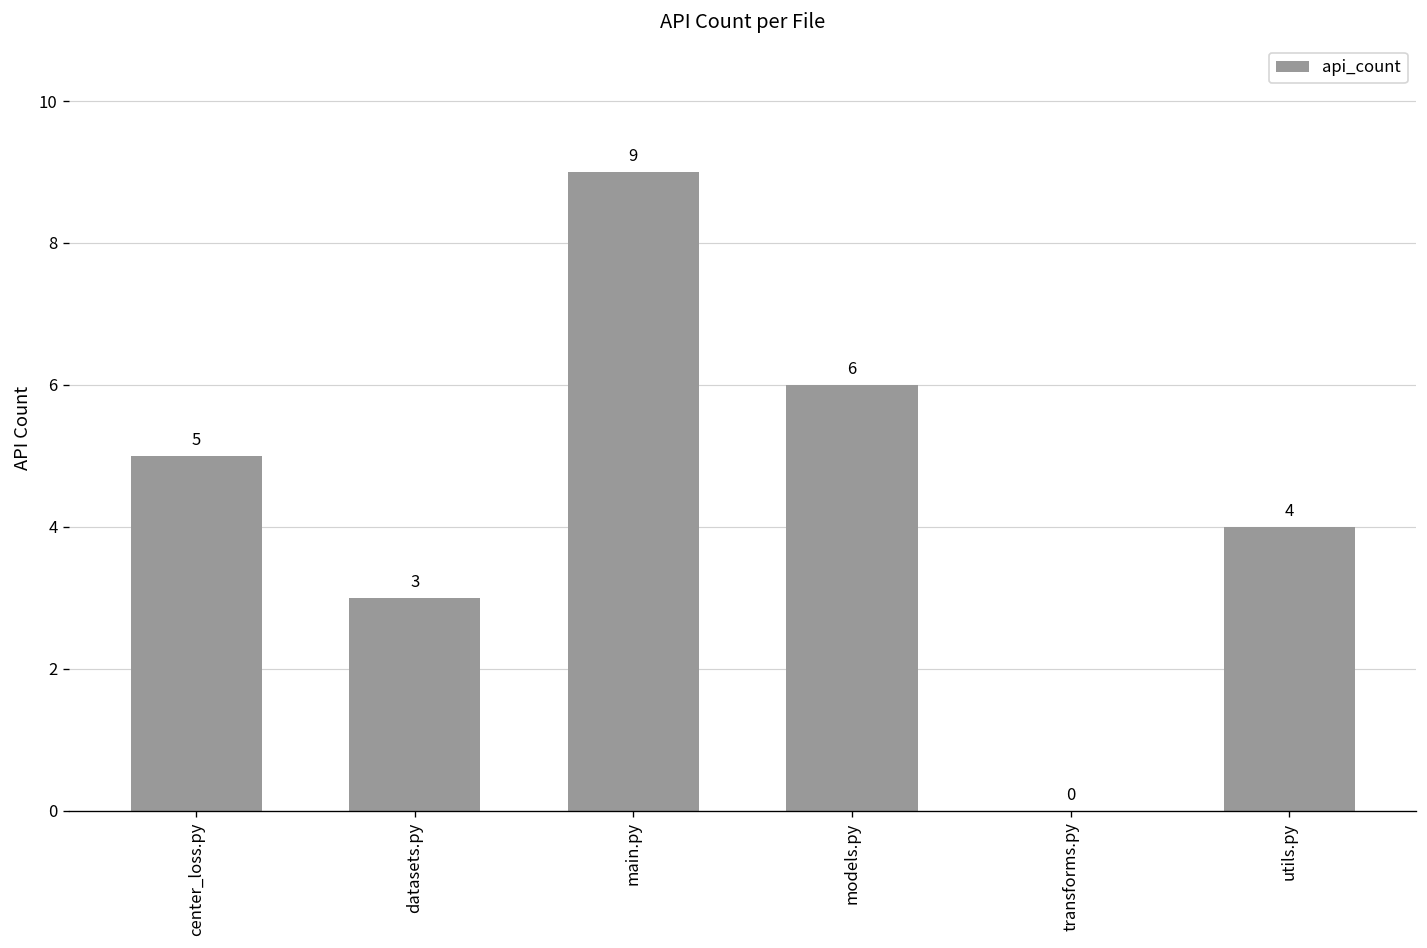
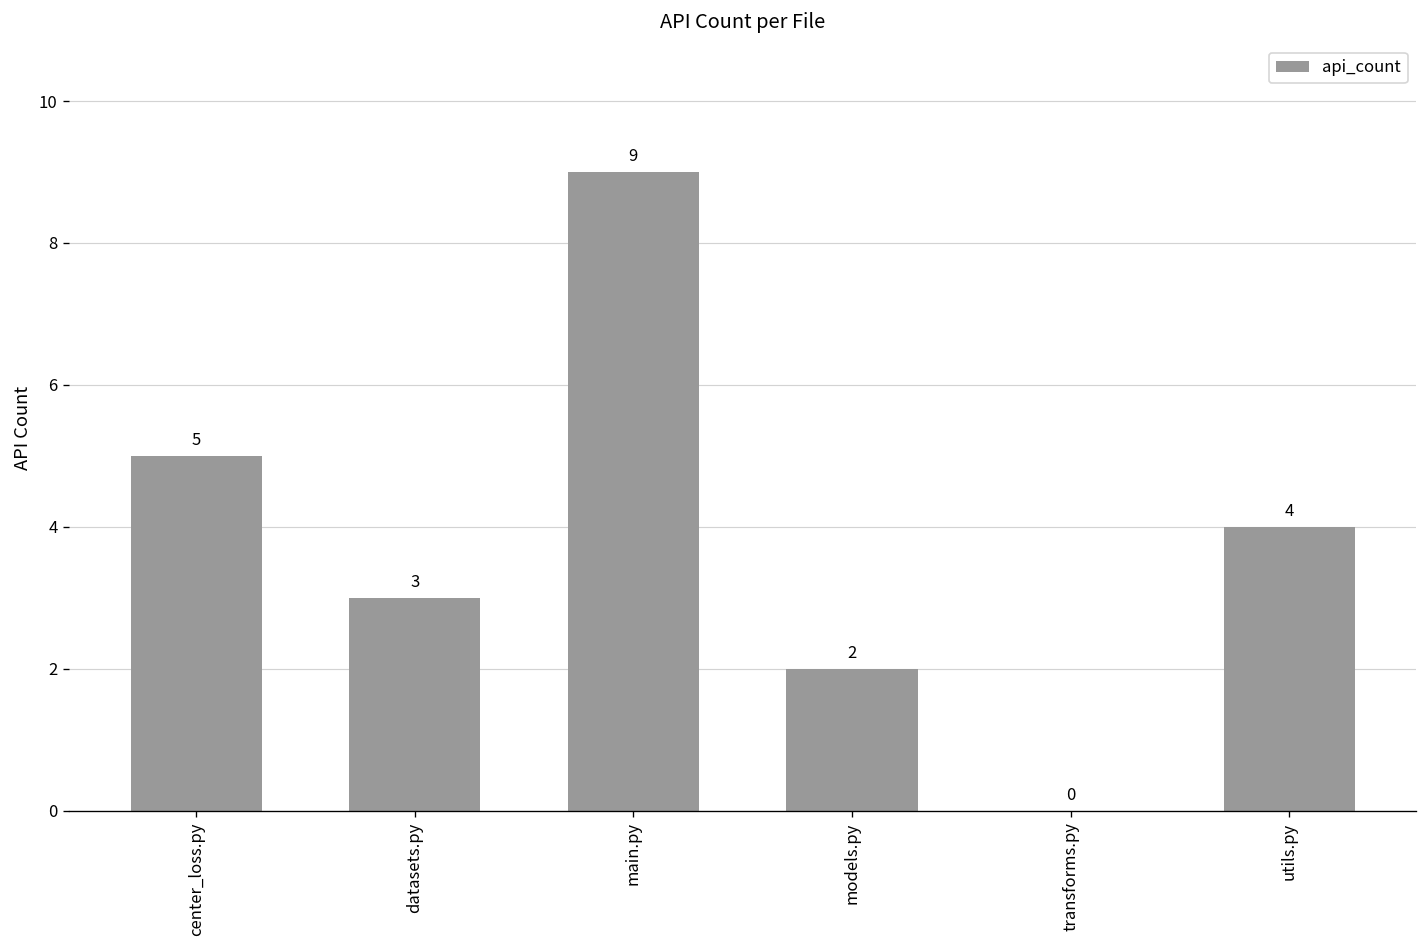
  {
    "center_loss.py": 5,
    "datasets.py": 3,
    "main.py": 9,
-   "models.py": 6,
+   "models.py": 2,
    "transforms.py": 0,
    "utils.py": 4
  }
